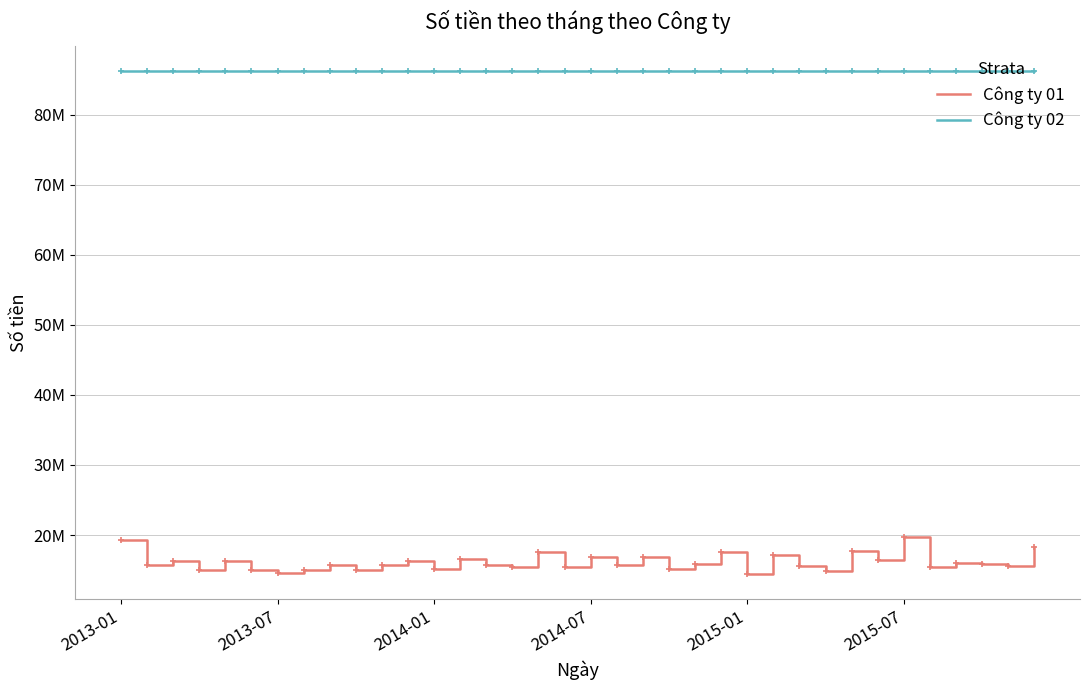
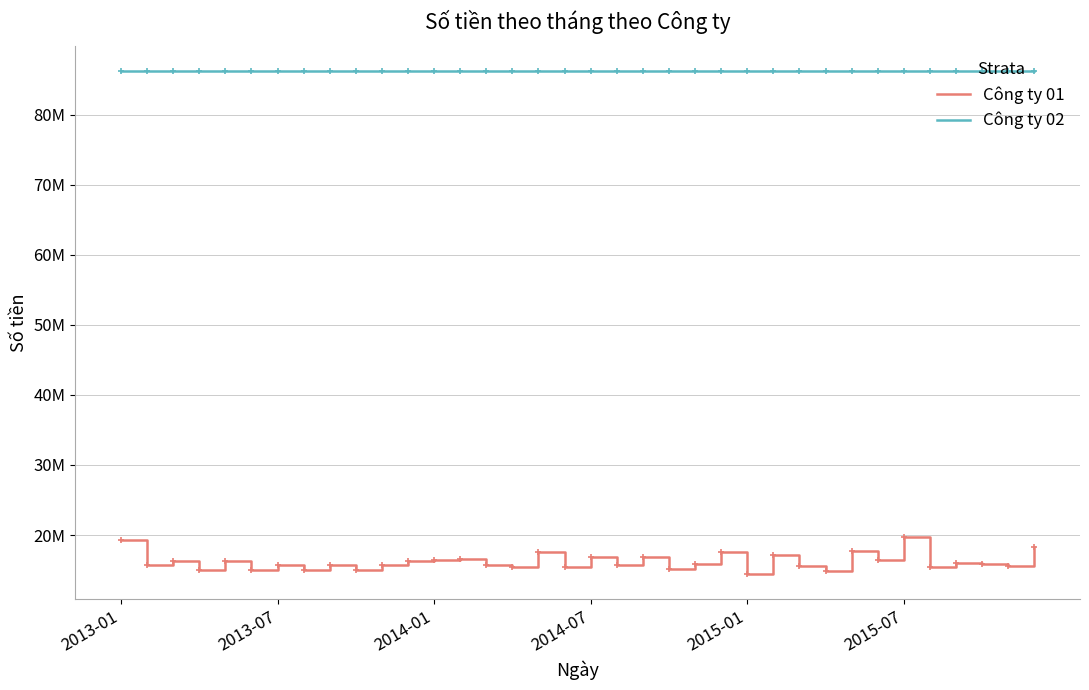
  {
    "Công ty 01": {
      "2013-01": 19000000,
-     "2013-07": 15000000,
-     "2014-01": 15000000,
+     "2013-07": 16000000,
+     "2014-01": 16000000,
      "2014-07": 17000000,
      "2015-01": 14000000,
      "2015-07": 20000000
    },
    "Công ty 02": {
      "2013-01": 86000000,
      "2013-07": 86000000,
      "2014-01": 86000000,
      "2014-07": 86000000,
      "2015-01": 86000000,
      "2015-07": 86000000
    }
  }
